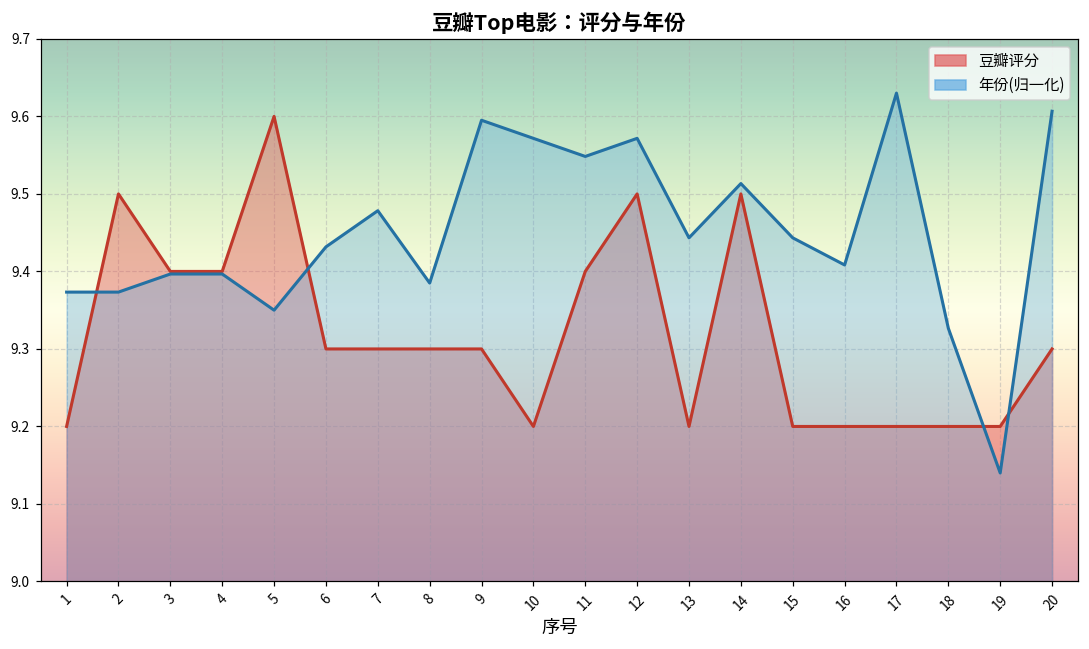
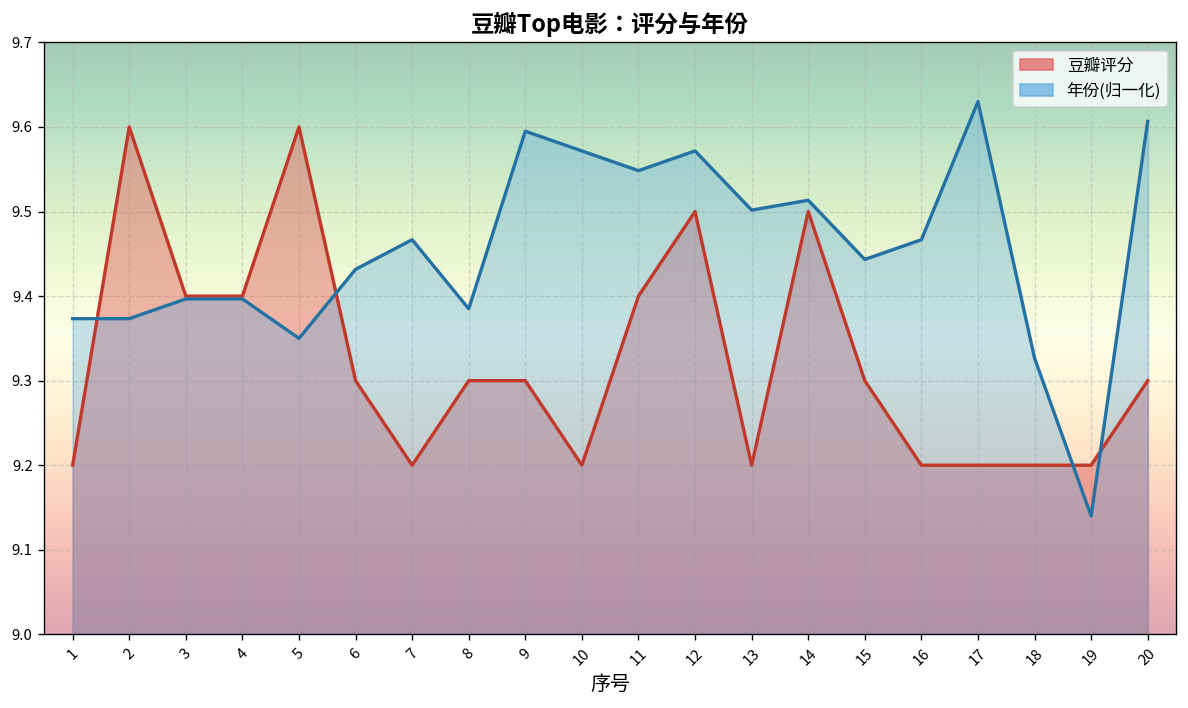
  {
    "豆瓣评分": {
      "1": 9.2,
-     "2": 9.5,
+     "2": 9.6,
      "5": 9.6,
      "6": 9.3,
-     "7": 9.3,
+     "7": 9.2,
      "8": 9.3,
      "9": 9.3,
      "10": 9.2,
      "11": 9.4,
      "12": 9.5,
      "13": 9.2,
      "14": 9.5,
-     "15": 9.2,
+     "15": 9.3,
      "16": 9.2,
      "17": 9.2,
      "18": 9.2,
      "19": 9.2,
      "20": 9.3
    },
    "年份(归一化)": {
      "1": 9.37,
      "2": 9.37,
      "5": 9.35,
      "6": 9.43,
-     "7": 9.48,
+     "7": 9.47,
      "8": 9.39,
      "9": 9.59,
      "10": 9.57,
      "11": 9.55,
      "12": 9.57,
-     "13": 9.44,
+     "13": 9.50,
      "14": 9.51,
      "15": 9.44,
-     "16": 9.41,
+     "16": 9.47,
      "17": 9.63,
      "18": 9.33,
      "19": 9.14,
      "20": 9.61
    }
  }
